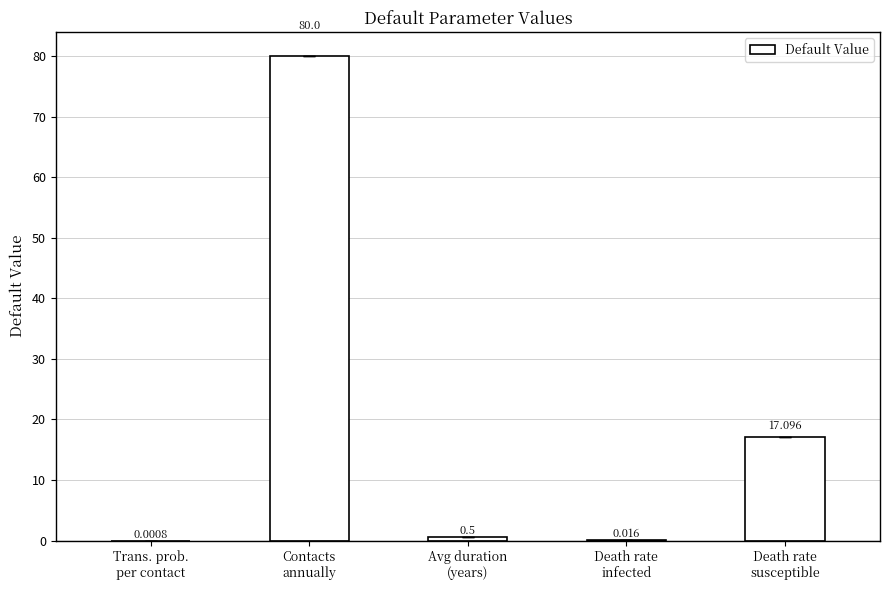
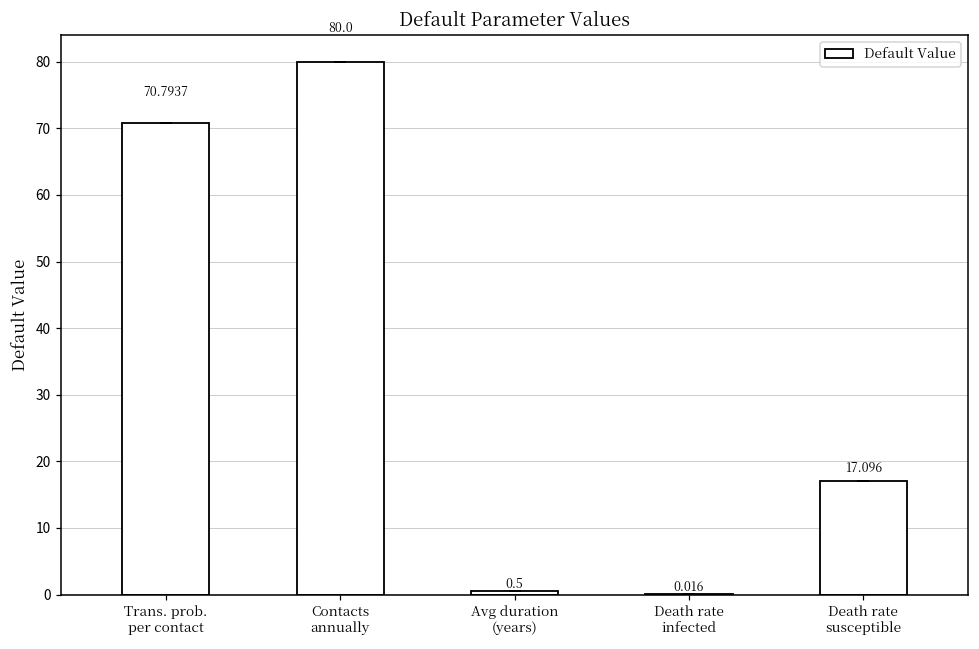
  {
    "Default Value": {
-     "Trans. prob. per contact": 0.0008,
+     "Trans. prob. per contact": 70.7937,
      "Contacts annually": 80.0,
      "Death rate susceptible": 17.096
    }
  }
